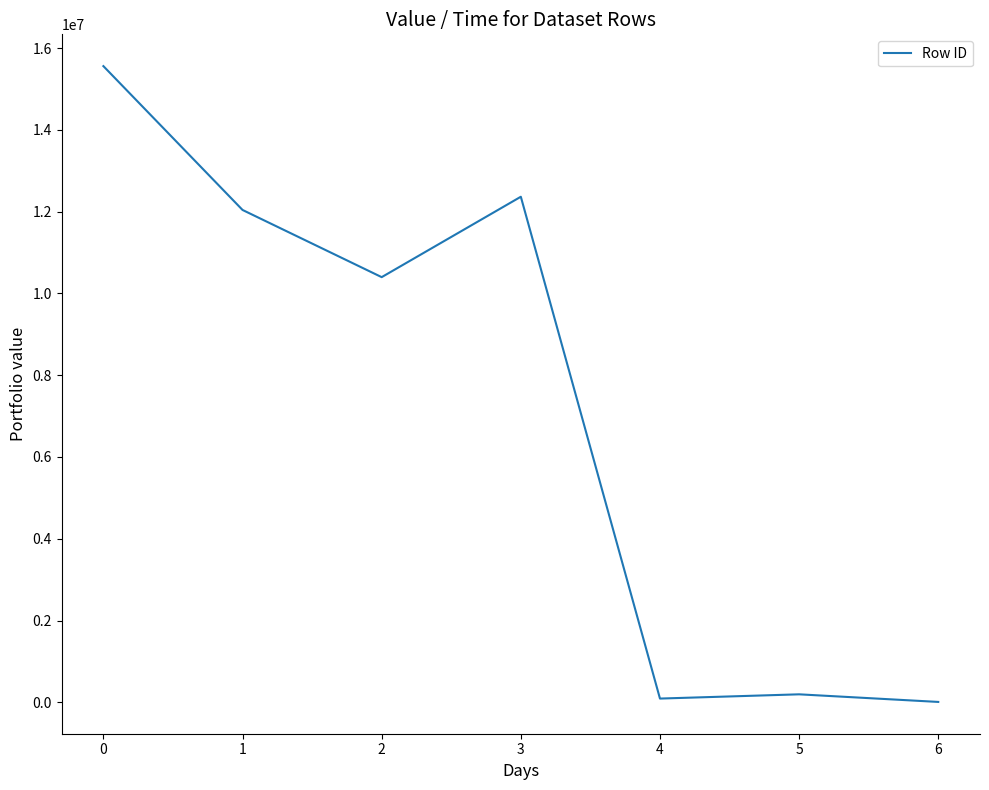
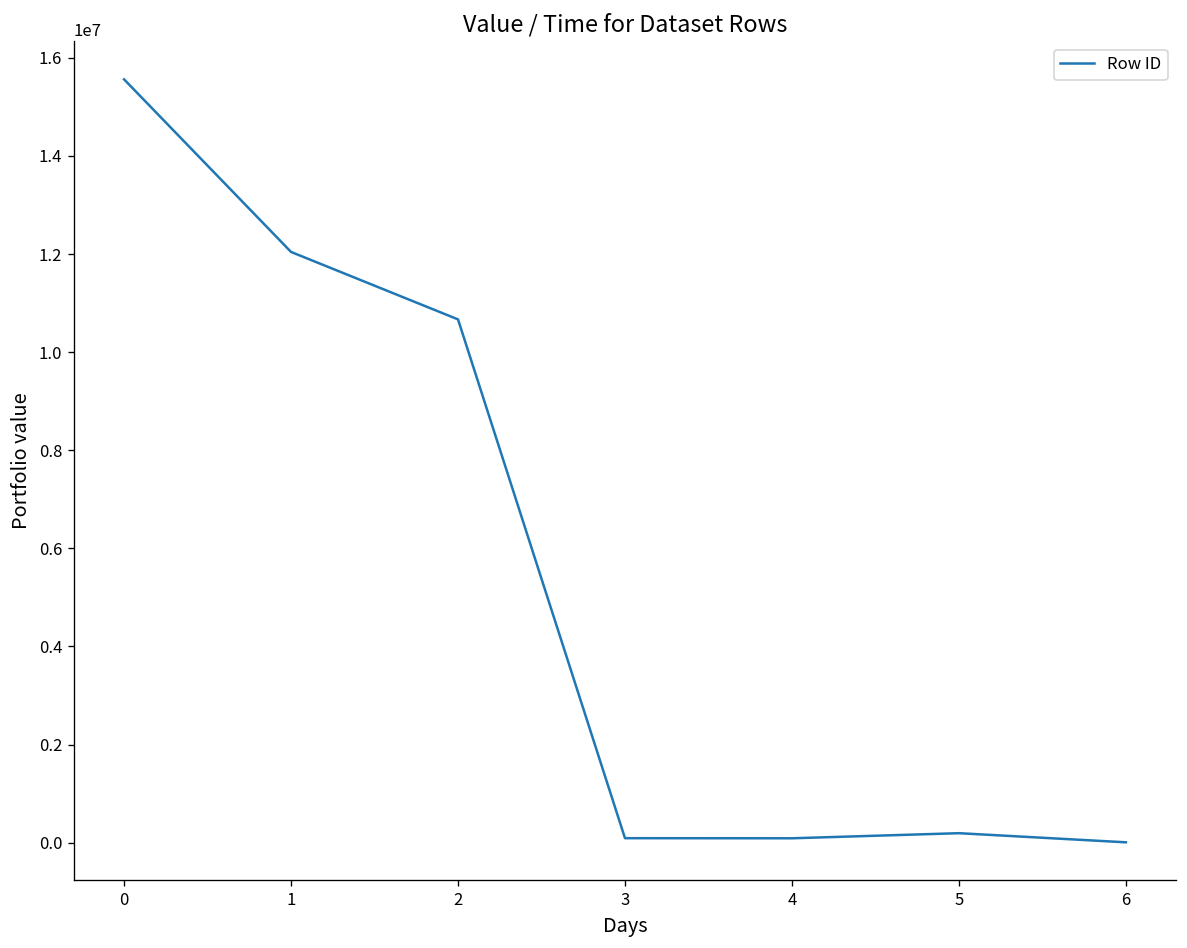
  {
    "0": 15600000,
    "1": 12000000,
-   "2": 10400000,
-   "3": 12400000,
+   "2": 10700000,
+   "3": 100000,
    "4": 100000,
    "5": 200000,
    "6": 0
  }
